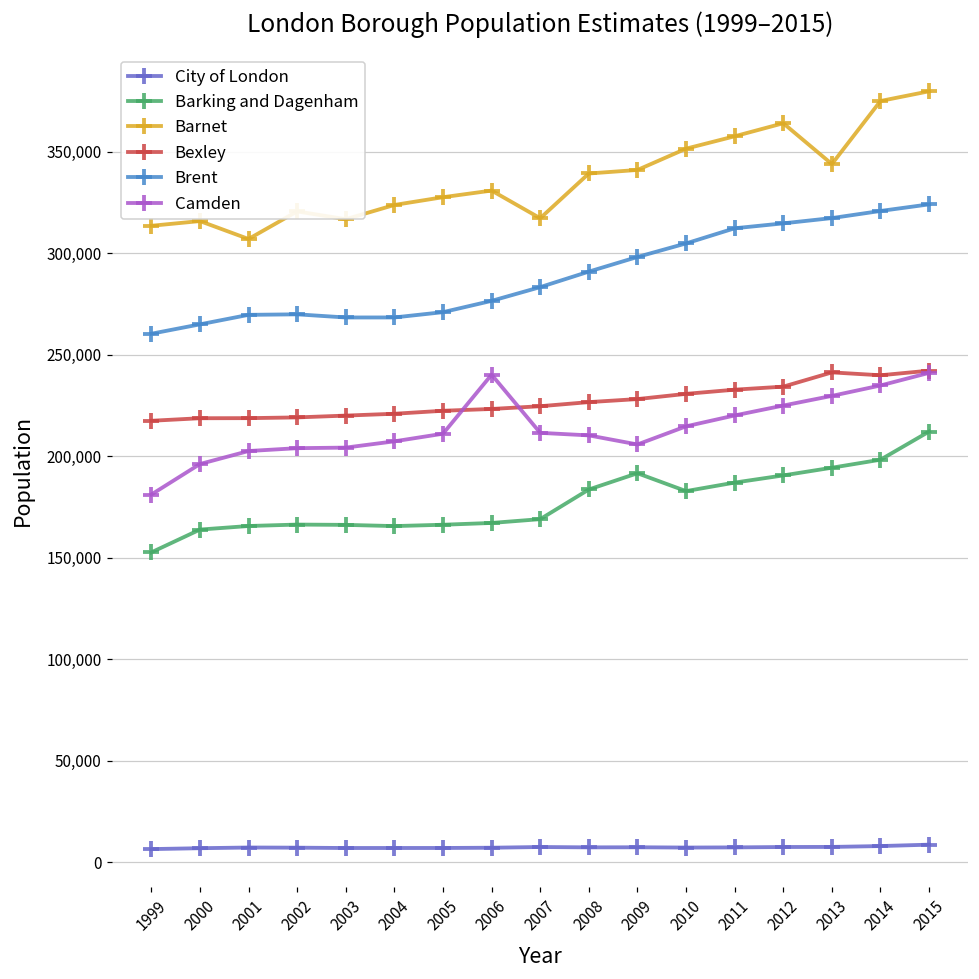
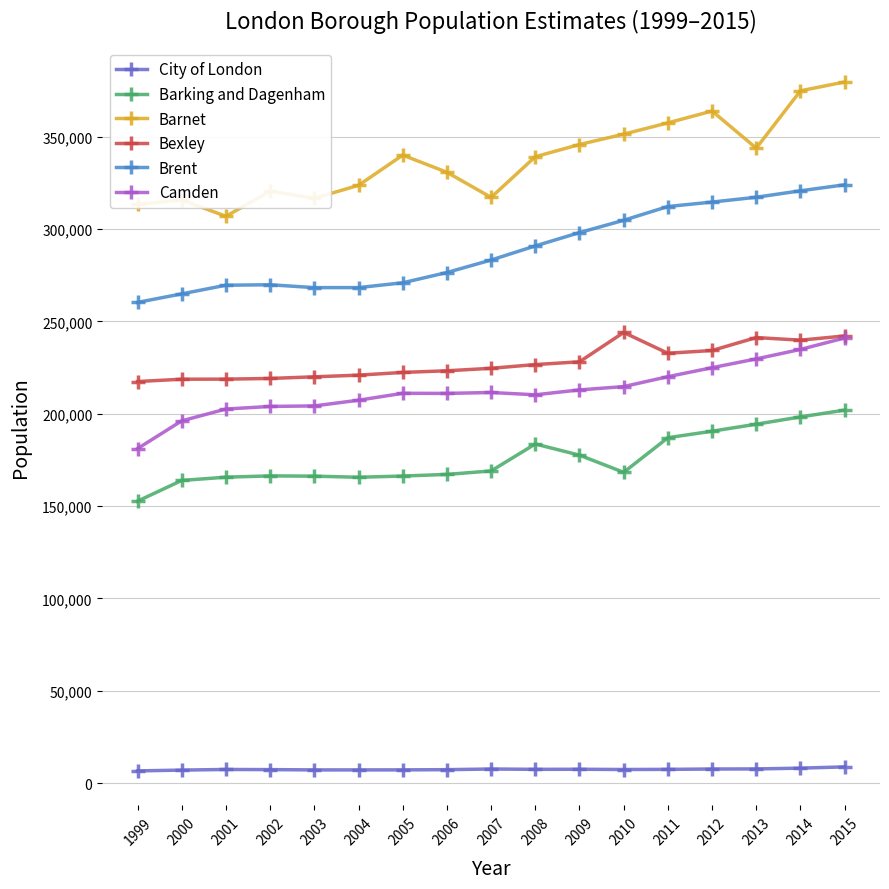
  {
    "Barking and Dagenham": {
      "1999": "153,000",
      "2000": "164,000",
      "2001": "166,000",
      "2002": "166,000",
      "2003": "166,000",
      "2004": "166,000",
      "2005": "166,000",
      "2006": "167,000",
      "2007": "169,000",
      "2008": "184,000",
-     "2009": "192,000",
-     "2010": "183,000",
+     "2009": "178,000",
+     "2010": "168,000",
      "2011": "187,000",
      "2012": "191,000",
      "2013": "194,000",
      "2014": "198,000",
-     "2015": "212,000"
+     "2015": "202,000"
    },
    "Barnet": {
      "2001": "307,000",
      "2004": "324,000",
-     "2005": "328,000",
+     "2005": "340,000",
      "2006": "331,000",
      "2007": "317,000",
      "2008": "339,000",
-     "2009": "341,000",
+     "2009": "346,000",
      "2010": "351,000",
      "2011": "358,000",
      "2012": "364,000",
      "2013": "344,000",
      "2014": "375,000",
      "2015": "380,000"
    },
    "Bexley": {
      "1999": "217,000",
      "2000": "219,000",
      "2001": "219,000",
      "2002": "219,000",
      "2003": "220,000",
      "2004": "221,000",
      "2005": "222,000",
      "2006": "223,000",
      "2007": "225,000",
      "2008": "227,000",
      "2009": "228,000",
-     "2010": "231,000",
+     "2010": "244,000",
      "2011": "233,000",
      "2012": "234,000",
      "2013": "241,000",
      "2014": "240,000"
    },
    "Camden": {
      "1999": "181,000",
      "2000": "196,000",
      "2001": "203,000",
      "2002": "204,000",
      "2003": "204,000",
      "2004": "207,000",
      "2005": "211,000",
-     "2006": "240,000",
+     "2006": "211,000",
      "2007": "212,000",
      "2008": "210,000",
-     "2009": "206,000",
+     "2009": "213,000",
      "2010": "215,000",
      "2011": "220,000",
      "2012": "225,000",
      "2013": "230,000",
      "2014": "235,000"
    }
  }
